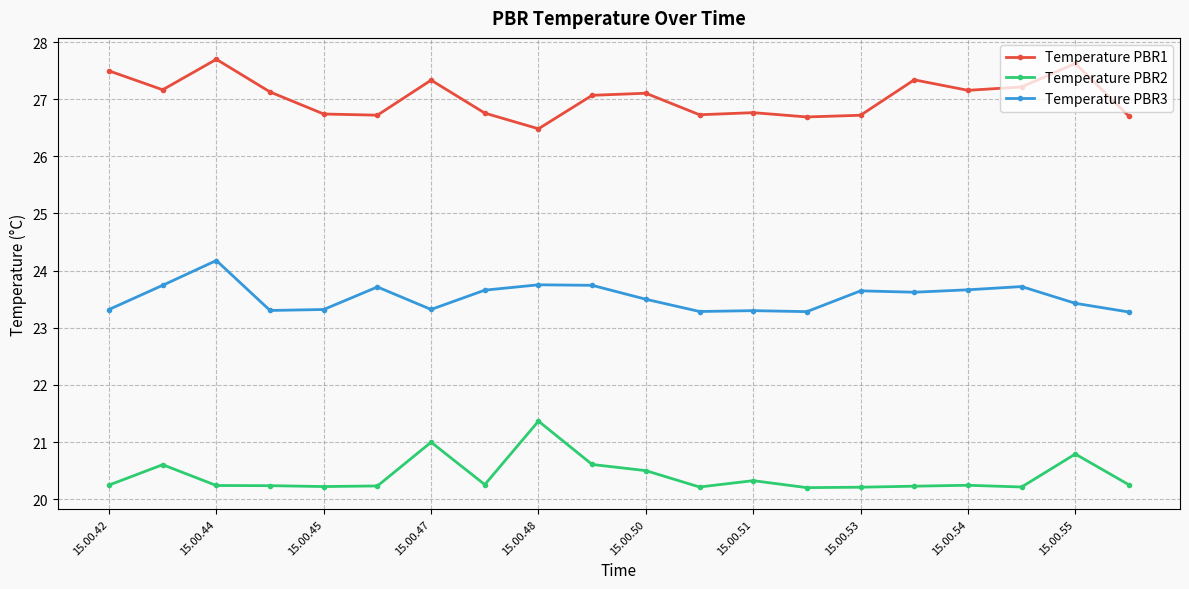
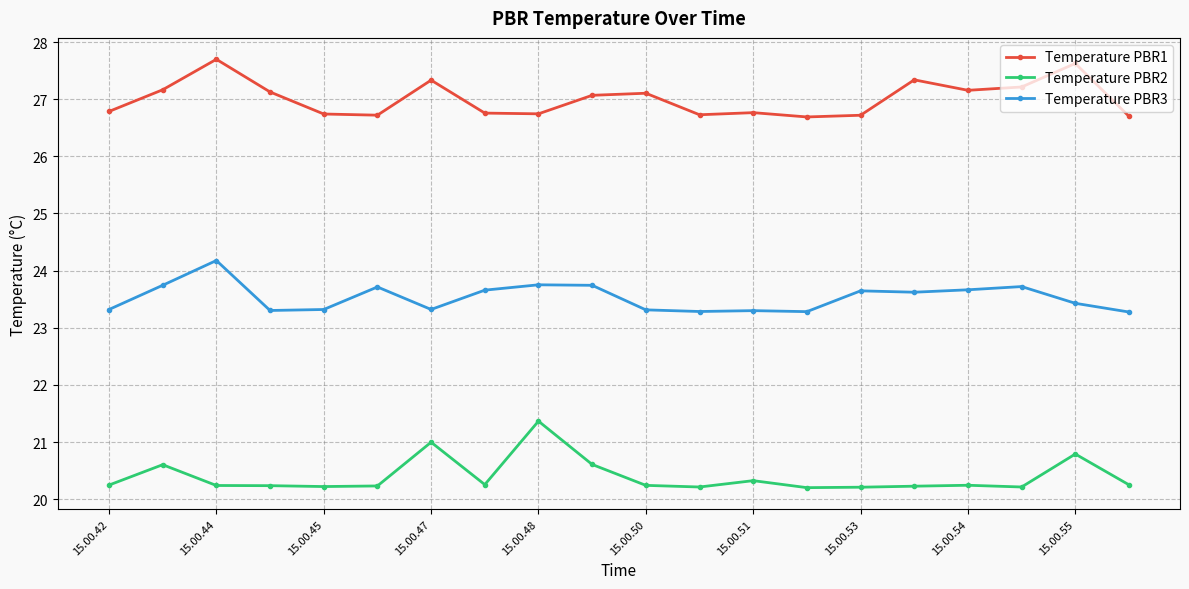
  {
    "Temperature PBR1": {
-     "15.00.42": 27.5,
+     "15.00.42": 26.8,
      "15.00.44": 27.7,
-     "15.00.48": 26.5,
+     "15.00.48": 26.7,
      "15.00.50": 27.1
    },
    "Temperature PBR2": {
      "15.00.42": 20.2,
      "15.00.44": 20.2,
      "15.00.48": 21.4,
-     "15.00.50": 20.5,
+     "15.00.50": 20.2,
      "15.00.55": 20.8
    },
    "Temperature PBR3": {
      "15.00.42": 23.3,
      "15.00.44": 24.2,
      "15.00.48": 23.8,
-     "15.00.50": 23.5,
+     "15.00.50": 23.3,
      "15.00.55": 23.4
    }
  }
